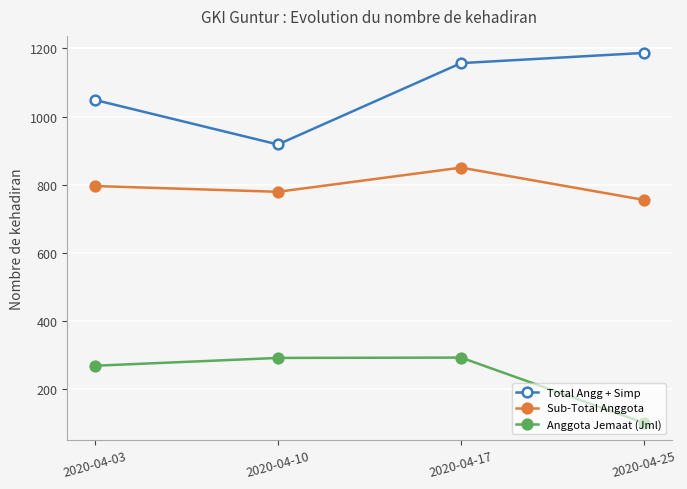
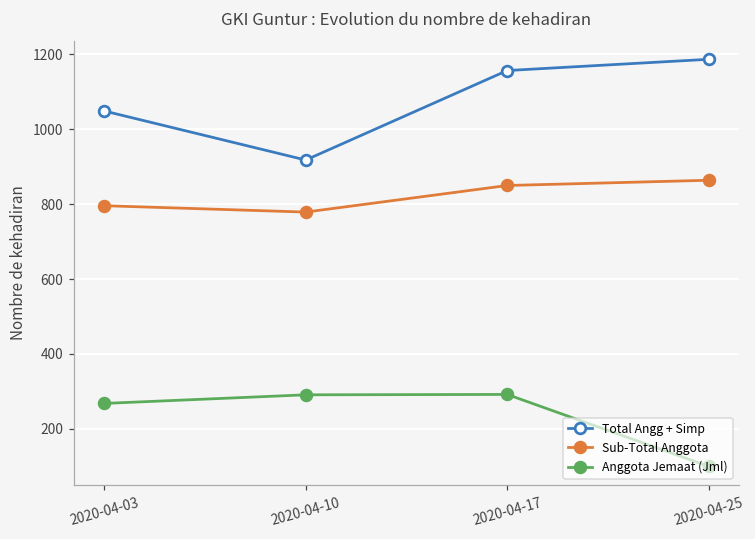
  {
    "Total Angg + Simp": {
      "2020-04-03": 1050,
      "2020-04-10": 920,
      "2020-04-17": 1160,
      "2020-04-25": 1190
    },
    "Sub-Total Anggota": {
      "2020-04-03": 800,
      "2020-04-10": 780,
      "2020-04-17": 850,
-     "2020-04-25": 760
+     "2020-04-25": 860
    },
    "Anggota Jemaat (Jml)": {
      "2020-04-03": 270,
      "2020-04-10": 290,
      "2020-04-17": 290
    }
  }
